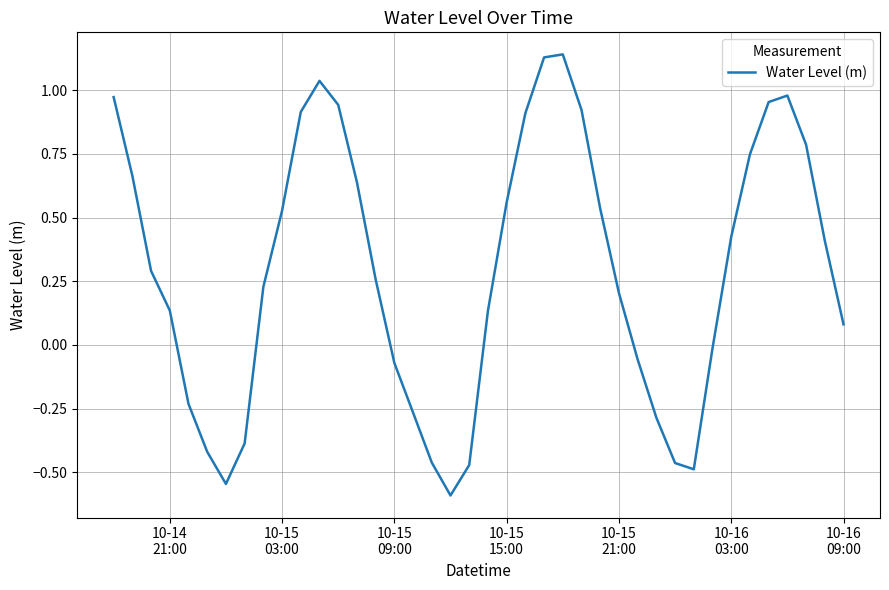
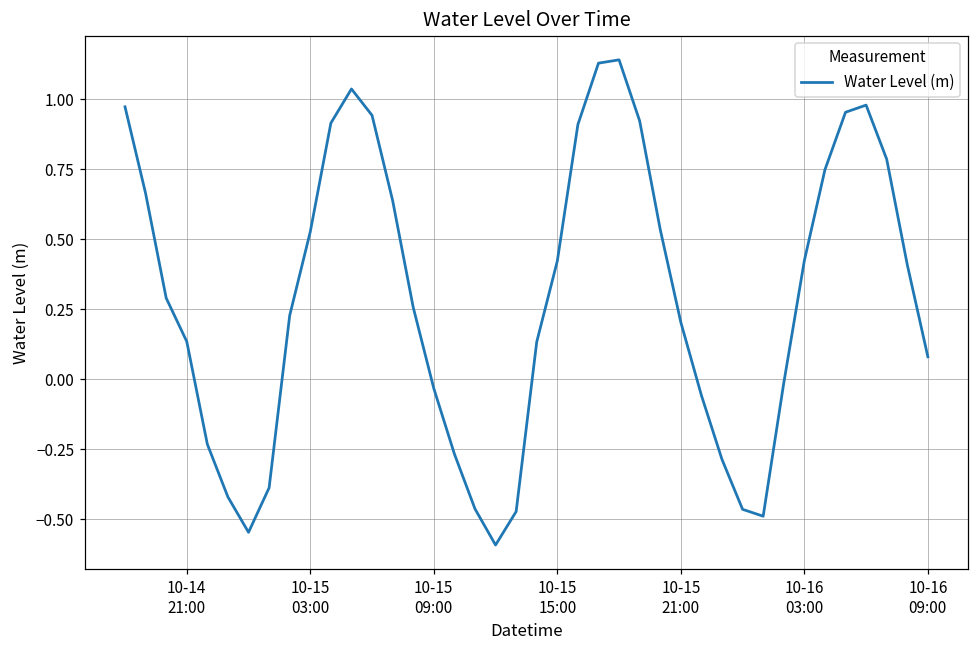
  {
    "10-14 21:00": 0.13,
    "10-15 03:00": 0.53,
-   "10-15 09:00": -0.07,
-   "10-15 15:00": 0.56,
+   "10-15 09:00": -0.03,
+   "10-15 15:00": 0.42,
    "10-15 21:00": 0.20,
    "10-16 03:00": 0.42,
    "10-16 09:00": 0.08
  }
